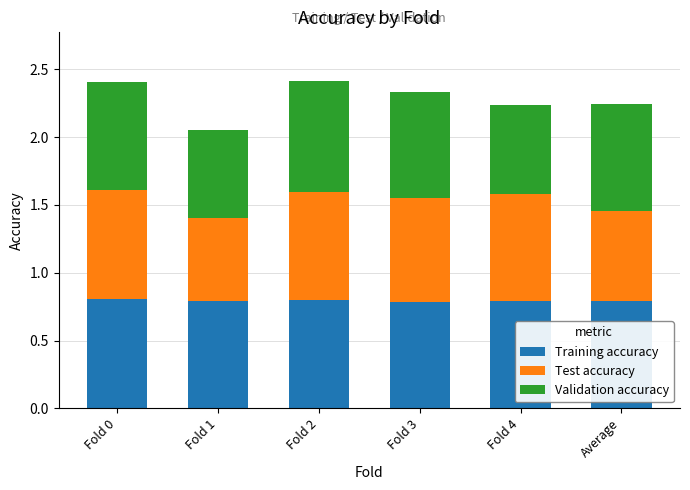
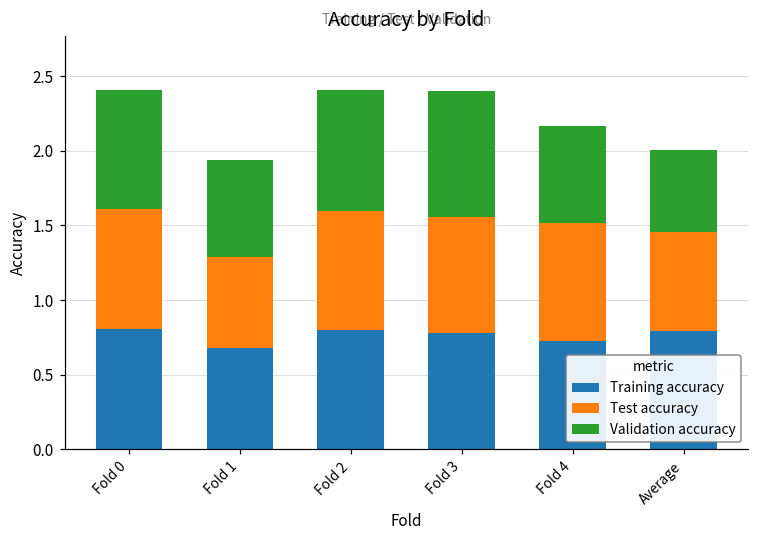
  {
    "Training accuracy": {
      "Fold 0": 0.81,
-     "Fold 1": 0.79,
+     "Fold 1": 0.68,
      "Fold 2": 0.80,
      "Fold 3": 0.78,
-     "Fold 4": 0.79,
+     "Fold 4": 0.73,
      "Average": 0.79
    },
    "Test accuracy": {
      "Fold 0": 0.81,
      "Fold 1": 0.61,
      "Fold 2": 0.80,
      "Fold 3": 0.77,
      "Fold 4": 0.79,
      "Average": 0.66
    },
    "Validation accuracy": {
      "Fold 0": 0.80,
      "Fold 1": 0.65,
      "Fold 2": 0.81,
-     "Fold 3": 0.78,
+     "Fold 3": 0.85,
      "Fold 4": 0.65,
-     "Average": 0.79
+     "Average": 0.55
    }
  }
